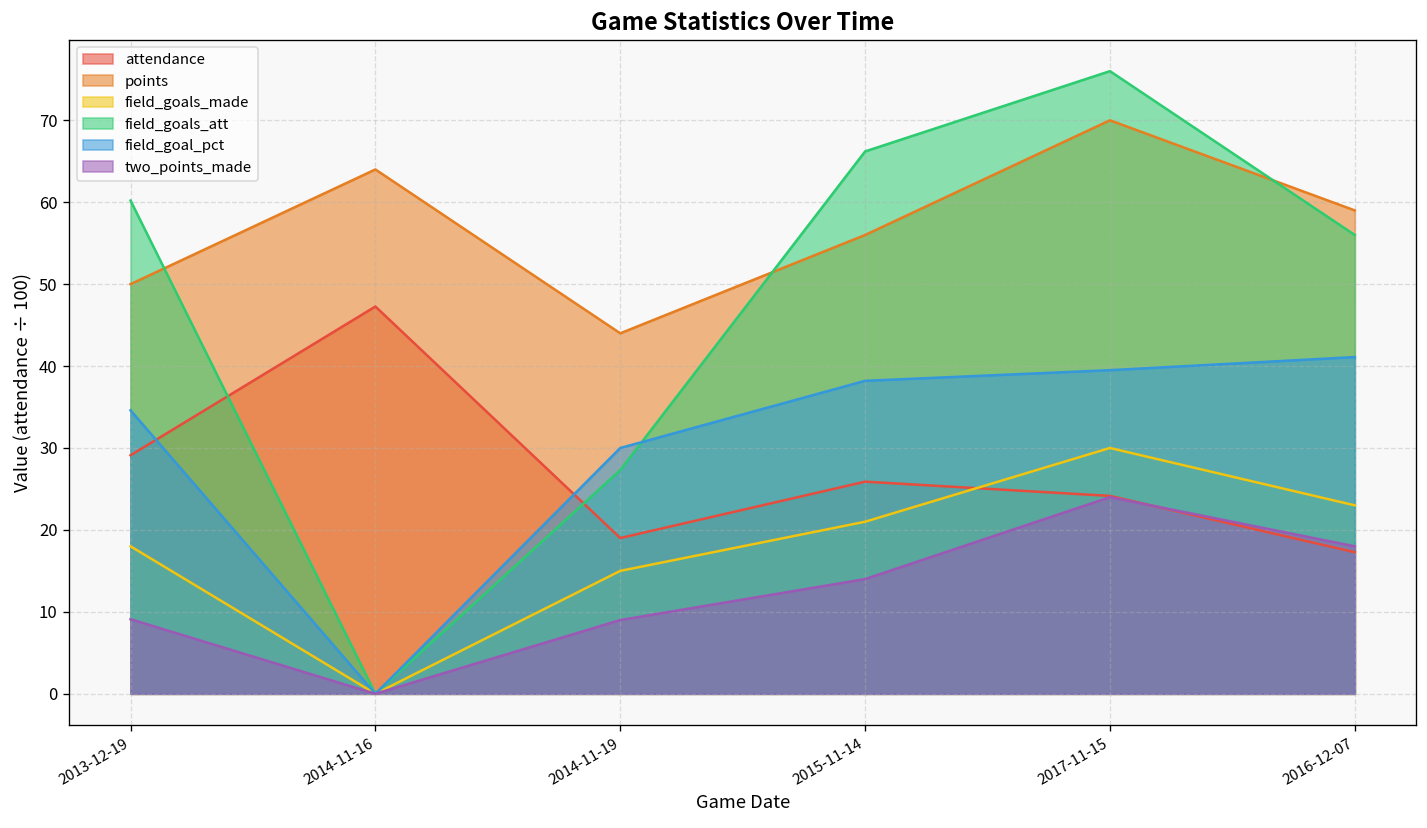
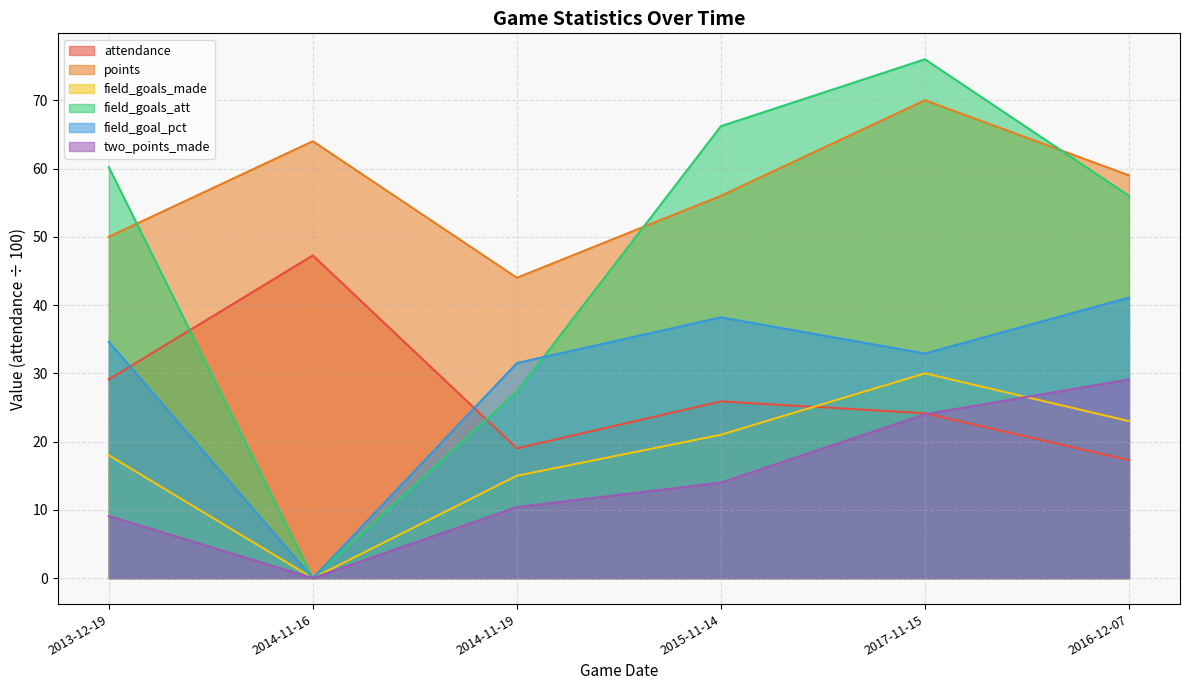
  {
    "field_goals_att": {
      "2013-12-19": 60,
      "2014-11-19": 27,
      "2015-11-14": 66,
      "2017-11-15": 76,
      "2016-12-07": 56
    },
    "field_goal_pct": {
      "2013-12-19": 35,
-     "2014-11-19": 30,
+     "2014-11-19": 32,
      "2015-11-14": 38,
-     "2017-11-15": 40,
+     "2017-11-15": 33,
      "2016-12-07": 41
    },
    "two_points_made": {
      "2013-12-19": 9,
-     "2014-11-19": 9,
+     "2014-11-19": 10,
      "2015-11-14": 14,
-     "2016-12-07": 18
+     "2016-12-07": 29
    }
  }
